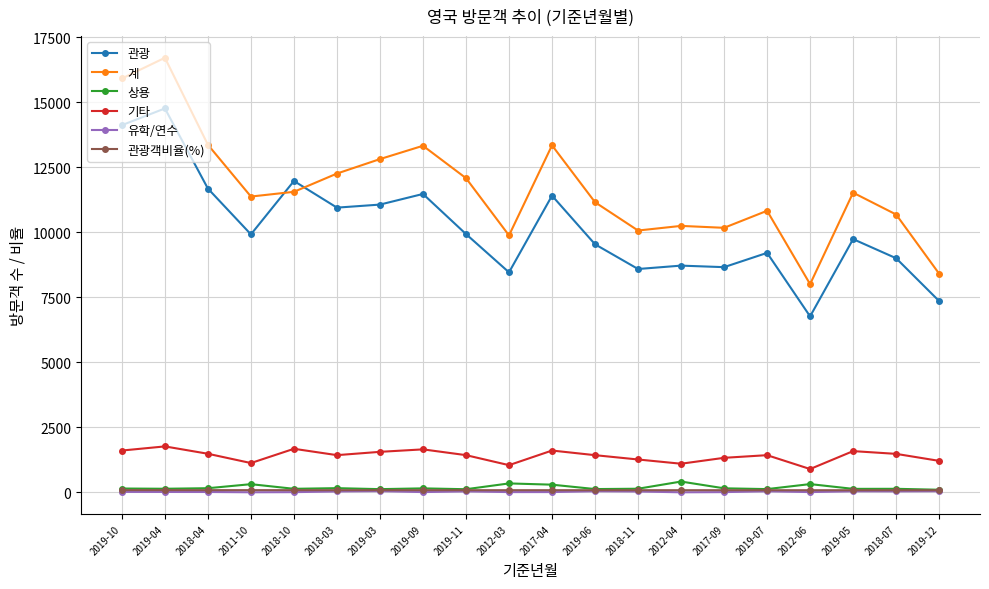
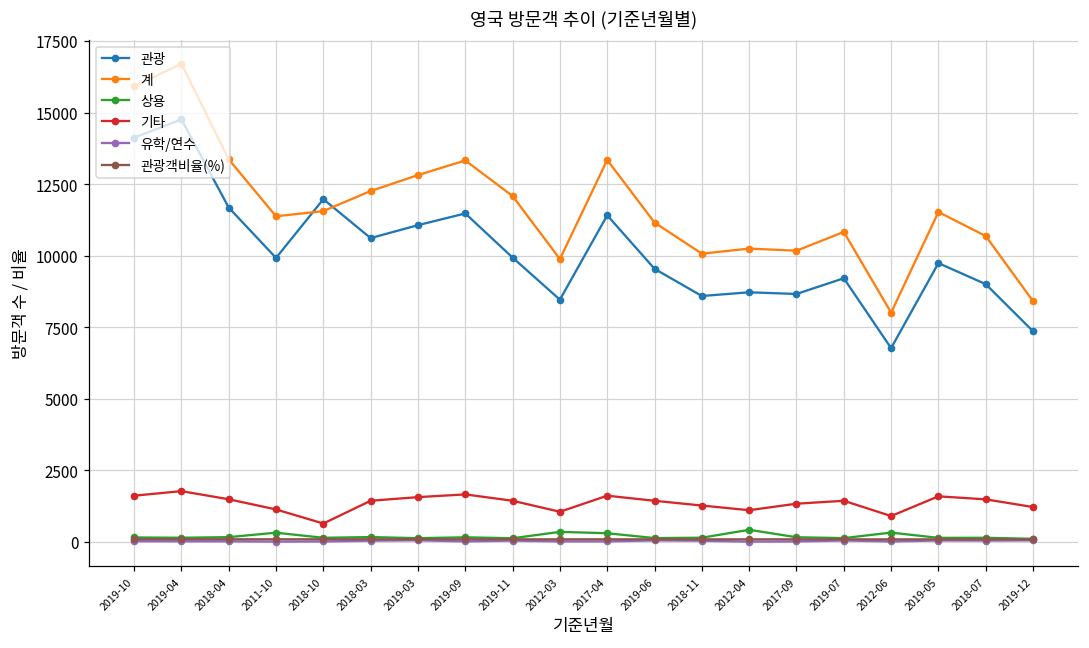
  {
    "관광": {
      "2018-04": 11700,
      "2011-10": 9900,
      "2018-10": 12000,
-     "2018-03": 10900,
+     "2018-03": 10600,
      "2019-03": 11100,
      "2019-09": 11500,
      "2019-11": 9900,
      "2012-03": 8500,
      "2017-04": 11400,
      "2019-06": 9500,
      "2018-11": 8600,
      "2012-04": 8700,
      "2017-09": 8700,
      "2019-07": 9200,
      "2012-06": 6800,
      "2019-05": 9700,
      "2018-07": 9000,
      "2019-12": 7400
    },
    "계": {
      "2011-10": 11400,
      "2018-10": 11600,
      "2018-03": 12300,
      "2019-03": 12800,
      "2019-09": 13300,
      "2019-11": 12100,
      "2012-03": 9900,
      "2017-04": 13300,
      "2019-06": 11200,
      "2018-11": 10100,
      "2012-04": 10200,
      "2017-09": 10200,
      "2019-07": 10800,
      "2012-06": 8000,
      "2019-05": 11500,
      "2018-07": 10700,
      "2019-12": 8400
    },
    "상용": {
      "2011-10": 300,
      "2012-03": 300,
      "2017-04": 300,
      "2012-04": 400,
      "2012-06": 300
    },
    "기타": {
      "2019-10": 1600,
      "2019-04": 1800,
      "2018-04": 1500,
      "2011-10": 1100,
-     "2018-10": 1700,
+     "2018-10": 600,
      "2018-03": 1400,
      "2019-03": 1600,
      "2019-09": 1700,
      "2019-11": 1400,
      "2012-03": 1000,
      "2017-04": 1600,
      "2019-06": 1400,
      "2018-11": 1300,
      "2012-04": 1100,
      "2017-09": 1300,
      "2019-07": 1400,
      "2012-06": 900,
      "2019-05": 1600,
      "2018-07": 1500,
      "2019-12": 1200
    }
  }
